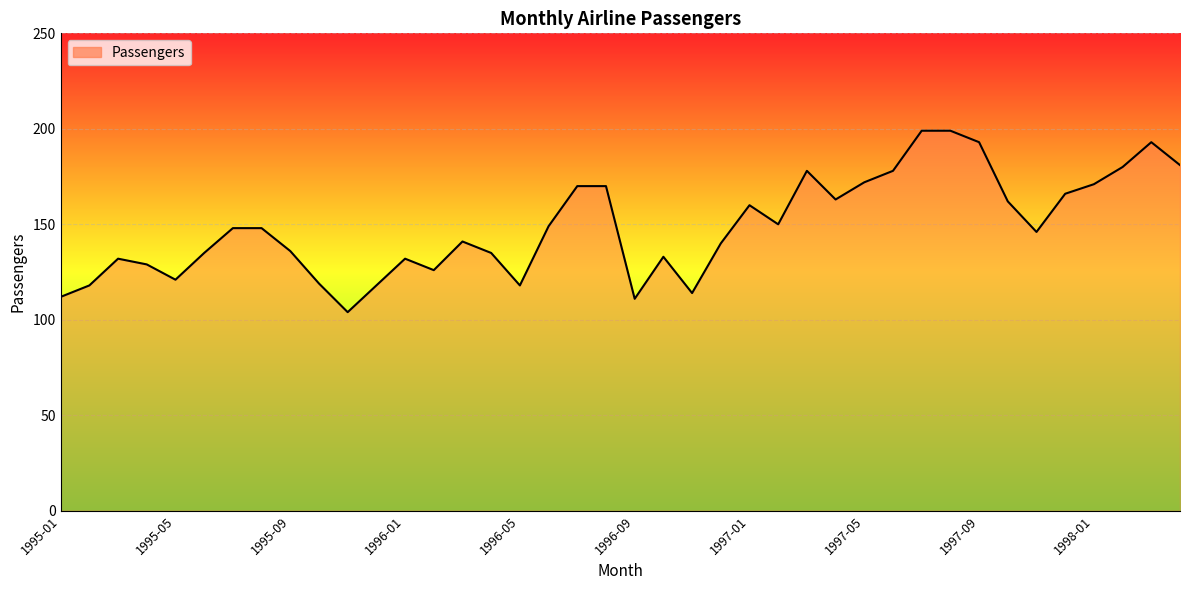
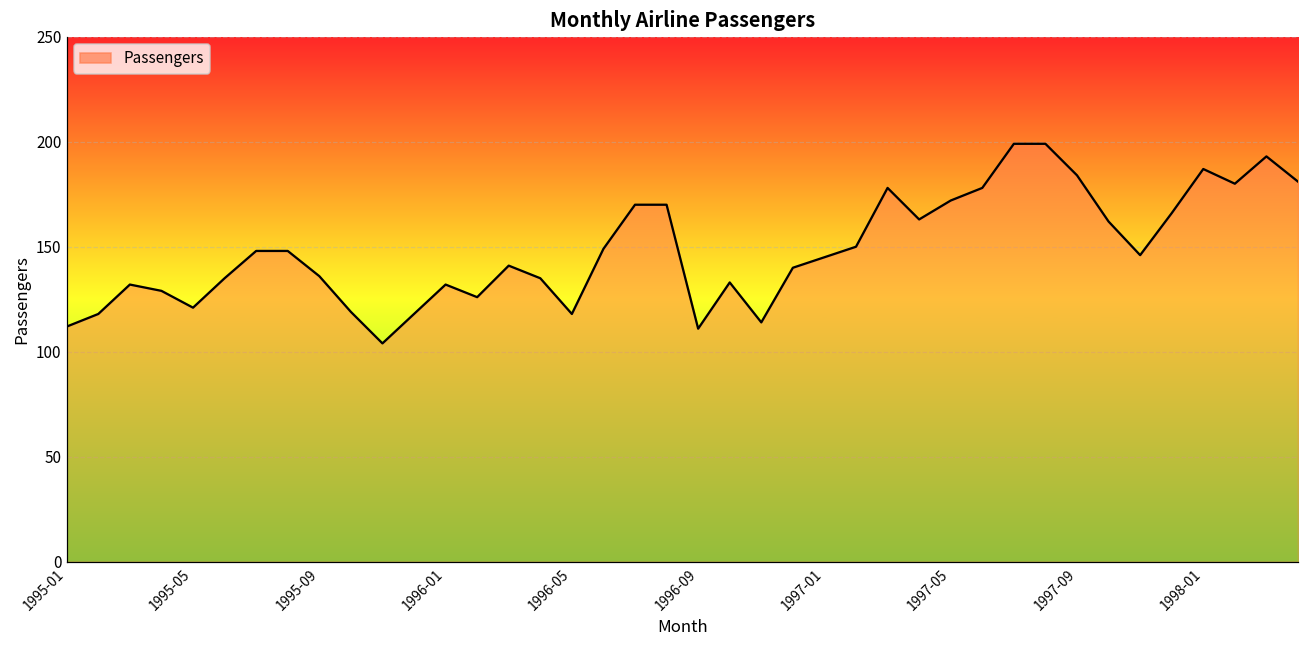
  {
    "1995-01": 112,
    "1995-05": 121,
    "1995-09": 136,
    "1996-01": 132,
    "1996-05": 118,
    "1996-09": 111,
-   "1997-01": 160,
+   "1997-01": 145,
    "1997-05": 172,
-   "1997-09": 193,
-   "1998-01": 171
+   "1997-09": 184,
+   "1998-01": 187
  }
